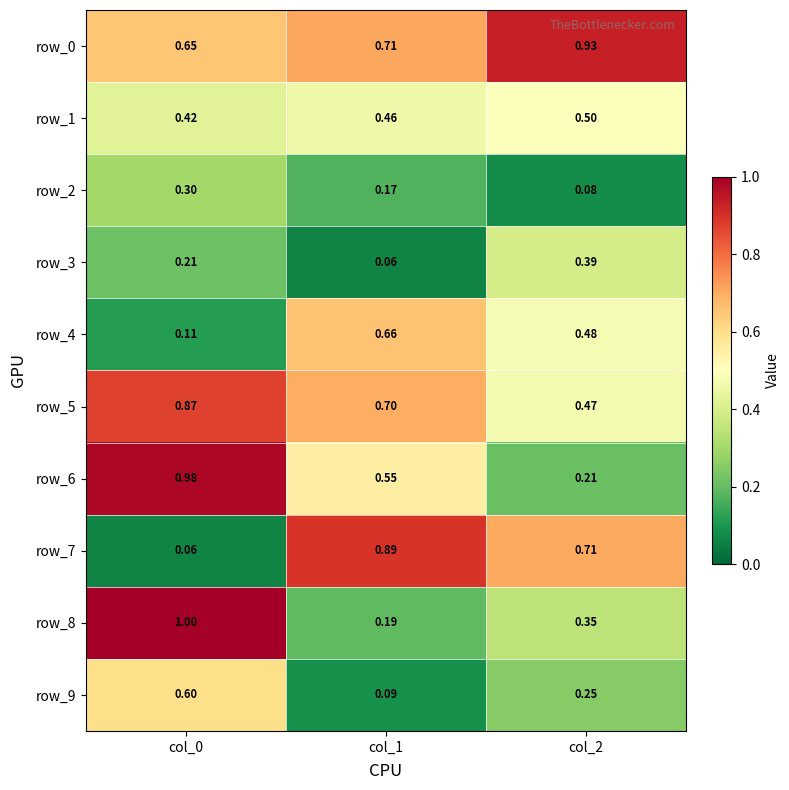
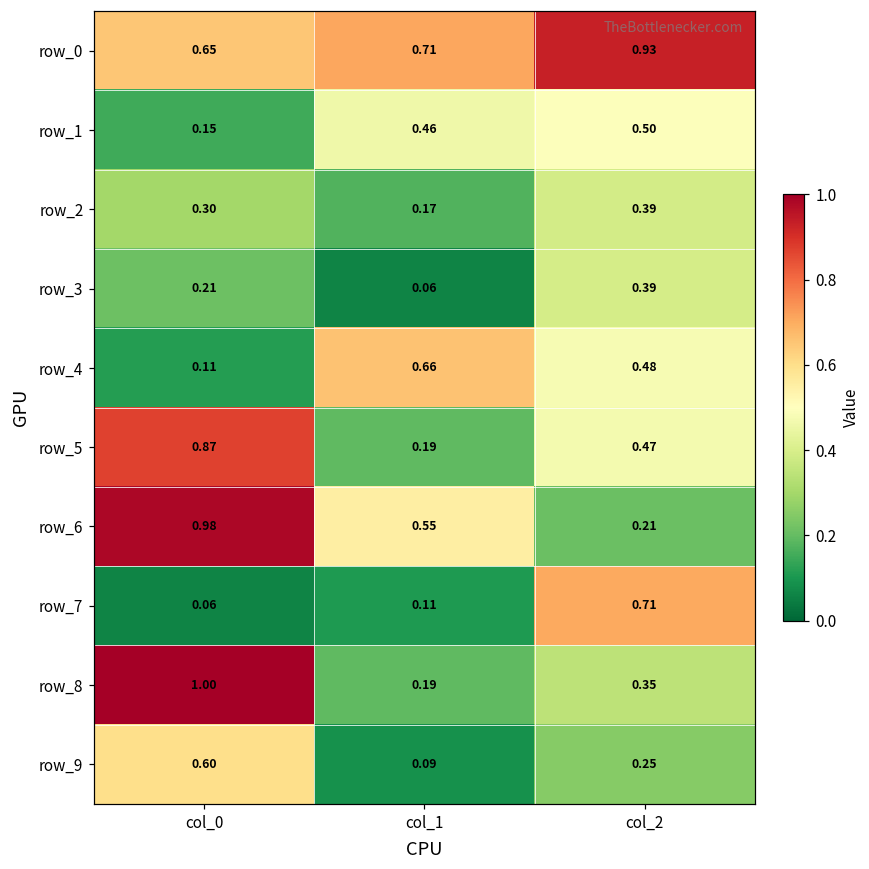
  {
    "row_0": {
      "col_0": 0.65,
      "col_1": 0.71,
      "col_2": 0.93
    },
    "row_1": {
-     "col_0": 0.42,
+     "col_0": 0.15,
      "col_1": 0.46,
      "col_2": 0.50
    },
    "row_2": {
      "col_0": 0.30,
      "col_1": 0.17,
-     "col_2": 0.08
+     "col_2": 0.39
    },
    "row_3": {
      "col_0": 0.21,
      "col_1": 0.06,
      "col_2": 0.39
    },
    "row_4": {
      "col_0": 0.11,
      "col_1": 0.66,
      "col_2": 0.48
    },
    "row_5": {
      "col_0": 0.87,
-     "col_1": 0.70,
+     "col_1": 0.19,
      "col_2": 0.47
    },
    "row_6": {
      "col_0": 0.98,
      "col_1": 0.55,
      "col_2": 0.21
    },
    "row_7": {
      "col_0": 0.06,
-     "col_1": 0.89,
+     "col_1": 0.11,
      "col_2": 0.71
    },
    "row_8": {
      "col_0": 1.00,
      "col_1": 0.19,
      "col_2": 0.35
    },
    "row_9": {
      "col_0": 0.60,
      "col_1": 0.09,
      "col_2": 0.25
    }
  }
